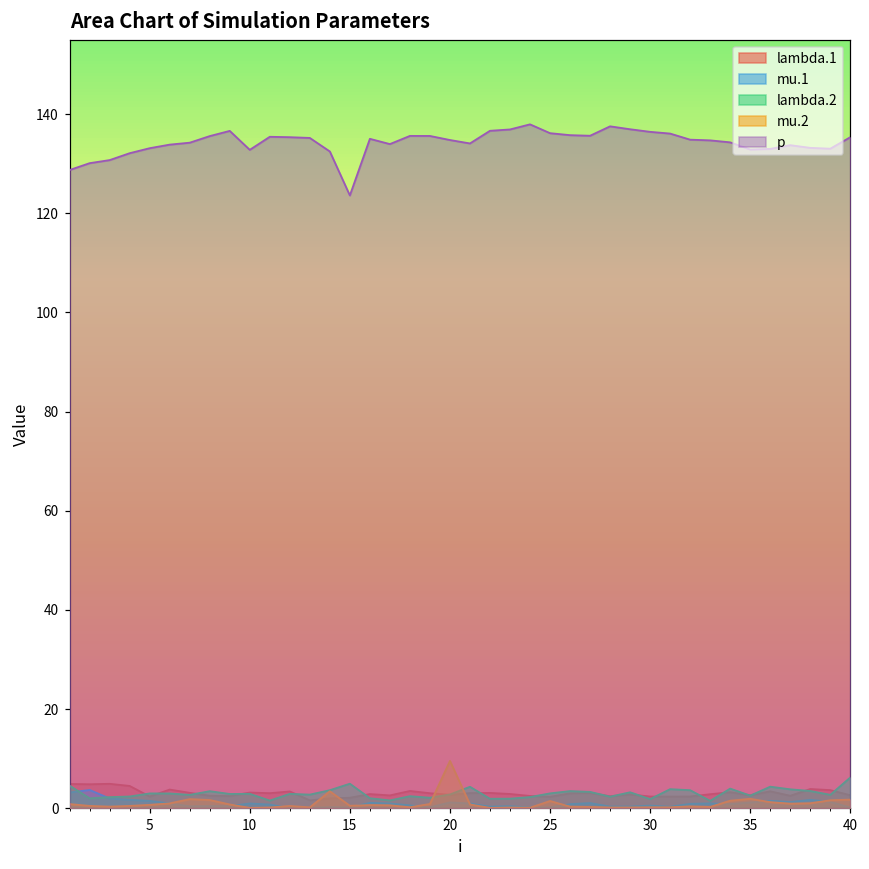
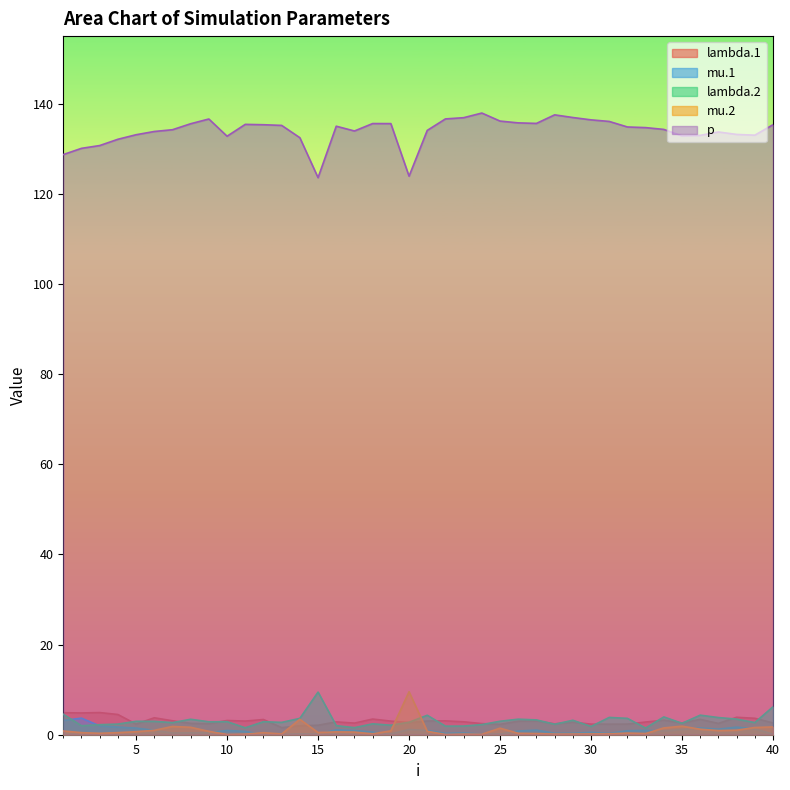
  {
    "lambda.1": {
      "5": 2,
      "15": 2,
      "25": 2,
      "40": 3
    },
    "mu.1": {
      "5": 1,
      "10": 1,
      "20": 1,
      "25": 0,
      "35": 1,
      "40": 0
    },
    "lambda.2": {
      "5": 3,
-     "15": 5,
+     "15": 9,
      "25": 3,
      "40": 6
    },
    "mu.2": {
      "5": 1,
      "10": 0,
      "20": 10,
      "25": 1,
      "35": 2,
      "40": 2
    },
    "p": {
      "5": 133,
      "10": 133,
      "15": 124,
-     "20": 135,
+     "20": 124,
      "25": 136,
      "30": 136,
      "40": 135
    }
  }
